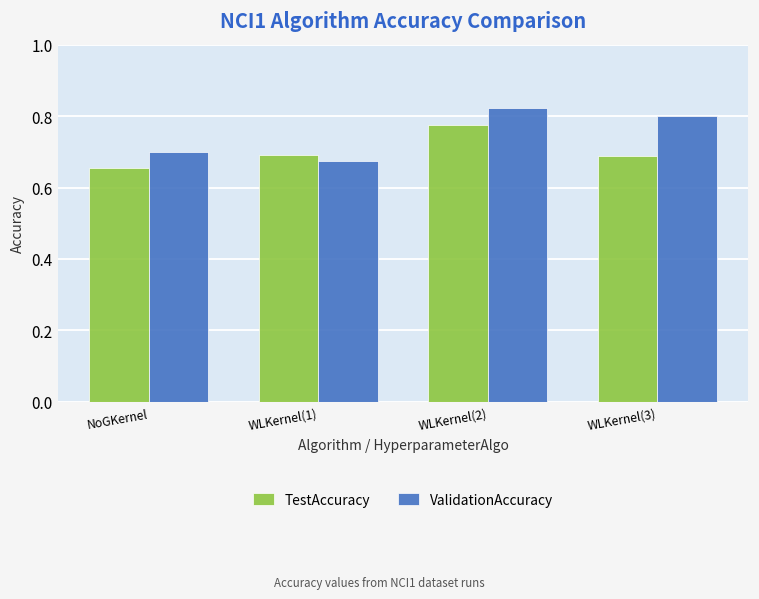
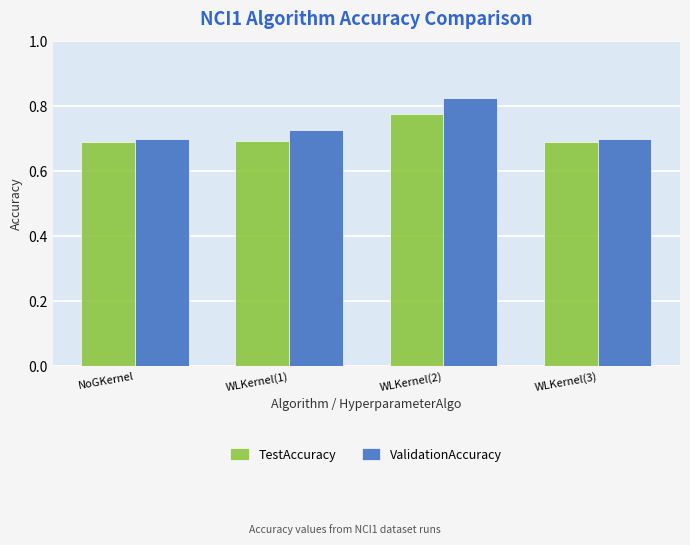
  {
    "TestAccuracy": {
-     "NoGKernel": 0.66,
+     "NoGKernel": 0.69,
      "WLKernel(1)": 0.69,
      "WLKernel(2)": 0.78,
      "WLKernel(3)": 0.69
    },
    "ValidationAccuracy": {
      "NoGKernel": 0.70,
-     "WLKernel(1)": 0.67,
+     "WLKernel(1)": 0.73,
      "WLKernel(2)": 0.82,
-     "WLKernel(3)": 0.8
+     "WLKernel(3)": 0.7
    }
  }
